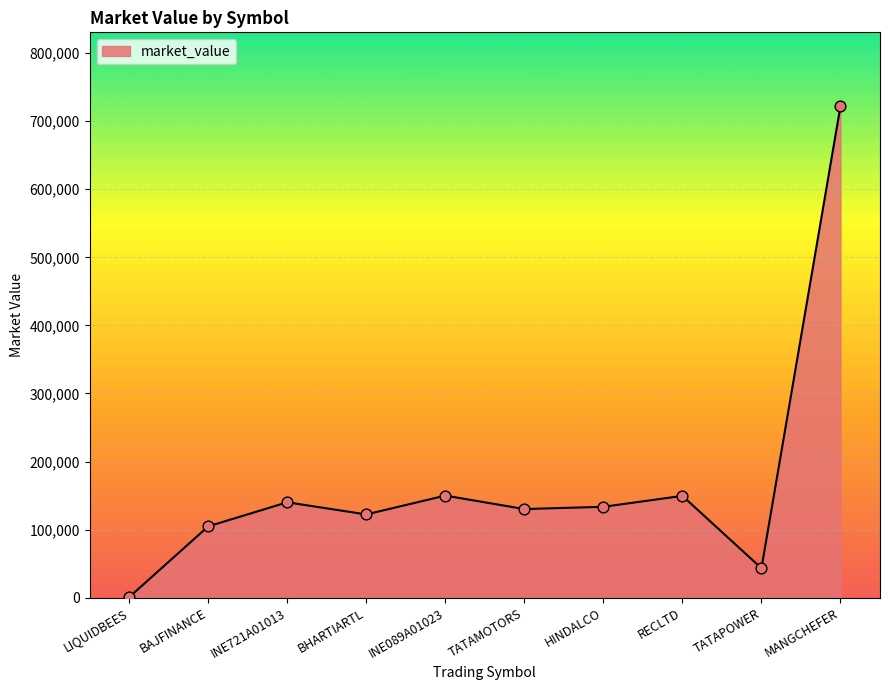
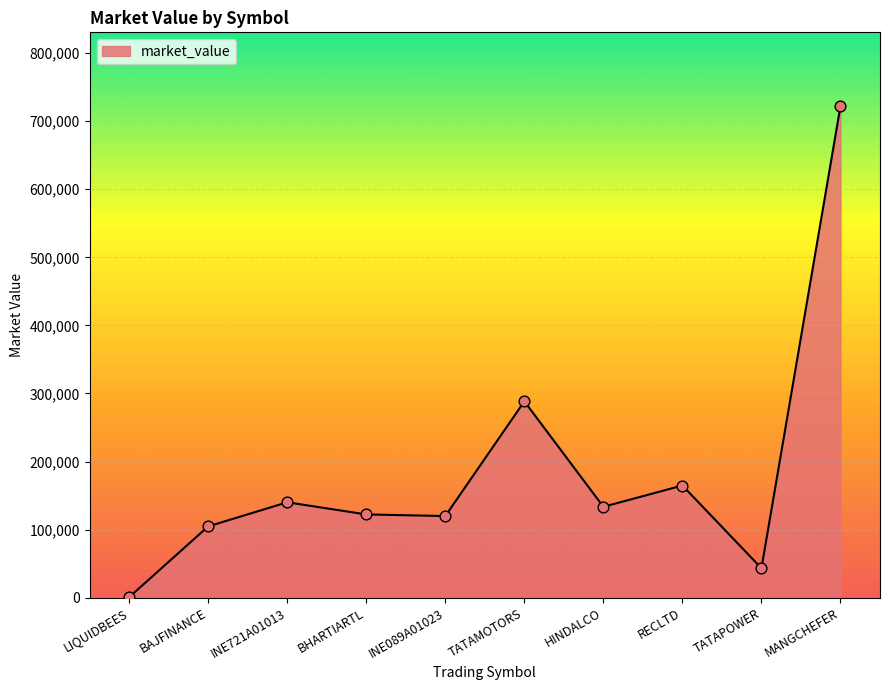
  {
    "LIQUIDBEES": "0",
    "BAJFINANCE": "100,000",
    "INE721A01013": "140,000",
    "BHARTIARTL": "120,000",
-   "INE089A01023": "150,000",
-   "TATAMOTORS": "130,000",
+   "INE089A01023": "120,000",
+   "TATAMOTORS": "290,000",
    "HINDALCO": "130,000",
-   "RECLTD": "150,000",
+   "RECLTD": "160,000",
    "TATAPOWER": "40,000",
    "MANGCHEFER": "720,000"
  }
